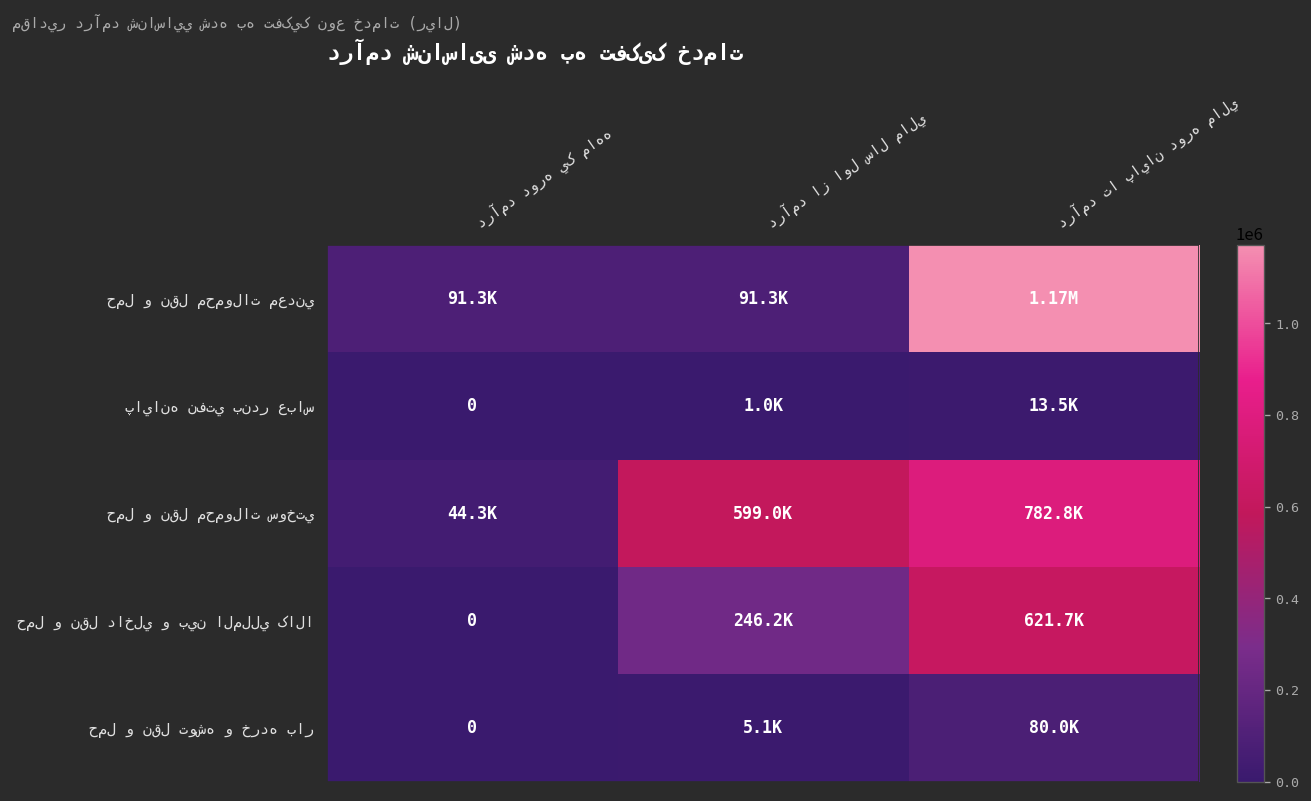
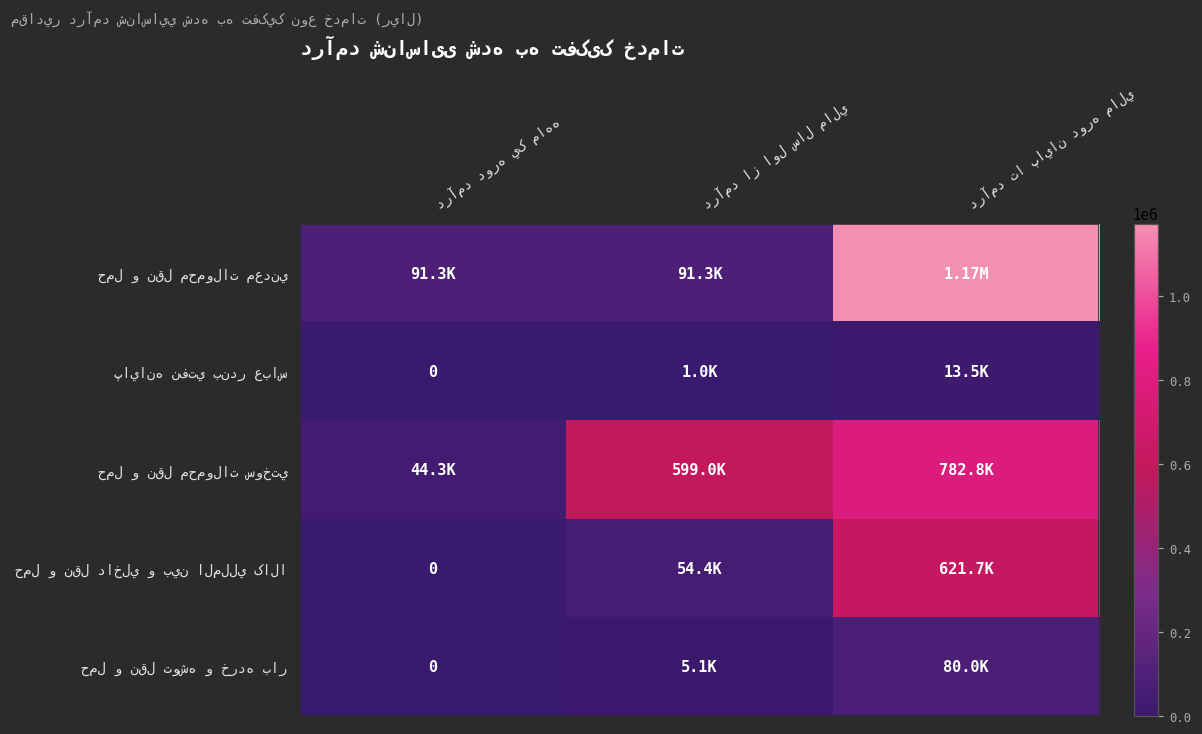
  {
    "حمل و نقل محمولات معدني": {
      "درآمد دوره يک ماهه": "91.3K",
      "درآمد از اول سال مالي": "91.3K",
      "درآمد تا پايان دوره مالي": "1.17M"
    },
    "پايانه نفتي بندر عباس": {
      "درآمد دوره يک ماهه": "0",
      "درآمد از اول سال مالي": "1.0K",
      "درآمد تا پايان دوره مالي": "13.5K"
    },
    "حمل و نقل محمولات سوختي": {
      "درآمد دوره يک ماهه": "44.3K",
      "درآمد از اول سال مالي": "599.0K",
      "درآمد تا پايان دوره مالي": "782.8K"
    },
    "حمل و نقل داخلي و بين المللي کالا": {
      "درآمد دوره يک ماهه": "0",
-     "درآمد از اول سال مالي": "246.2K",
+     "درآمد از اول سال مالي": "54.4K",
      "درآمد تا پايان دوره مالي": "621.7K"
    },
    "حمل و نقل توشه و خرده بار": {
      "درآمد دوره يک ماهه": "0",
      "درآمد از اول سال مالي": "5.1K",
      "درآمد تا پايان دوره مالي": "80.0K"
    }
  }
